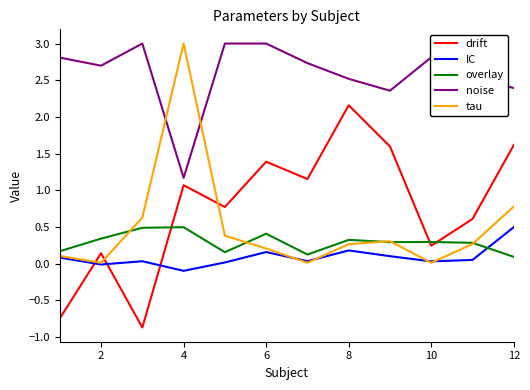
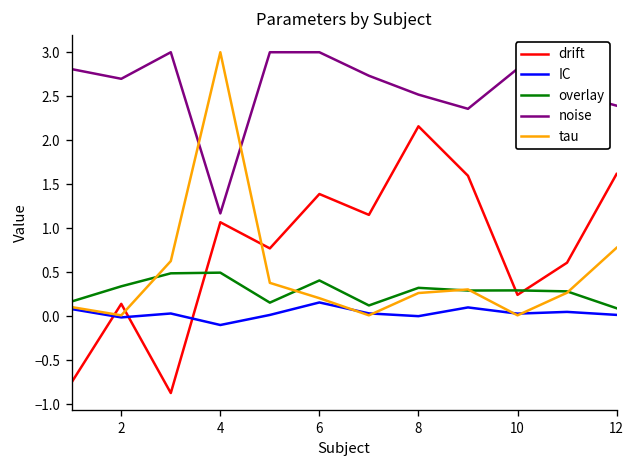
  {
    "drift": {
      "2": 0.1,
      "4": 1.1,
      "6": 1.4,
      "8": 2.2,
      "10": 0.2,
      "12": 1.6
    },
    "IC": {
      "4": -0.1,
      "6": 0.2,
-     "8": 0.2,
-     "12": 0.5
+     "8": 0.0,
+     "12": 0.0
    },
    "overlay": {
      "2": 0.3,
      "4": 0.5,
      "6": 0.4,
      "8": 0.3,
      "10": 0.3,
      "12": 0.1
    },
    "noise": {
      "2": 2.7,
      "4": 1.2,
      "6": 3.0,
      "8": 2.5,
      "12": 2.4
    },
    "tau": {
      "4": 3.0,
      "6": 0.2,
      "8": 0.3,
      "12": 0.8
    }
  }
